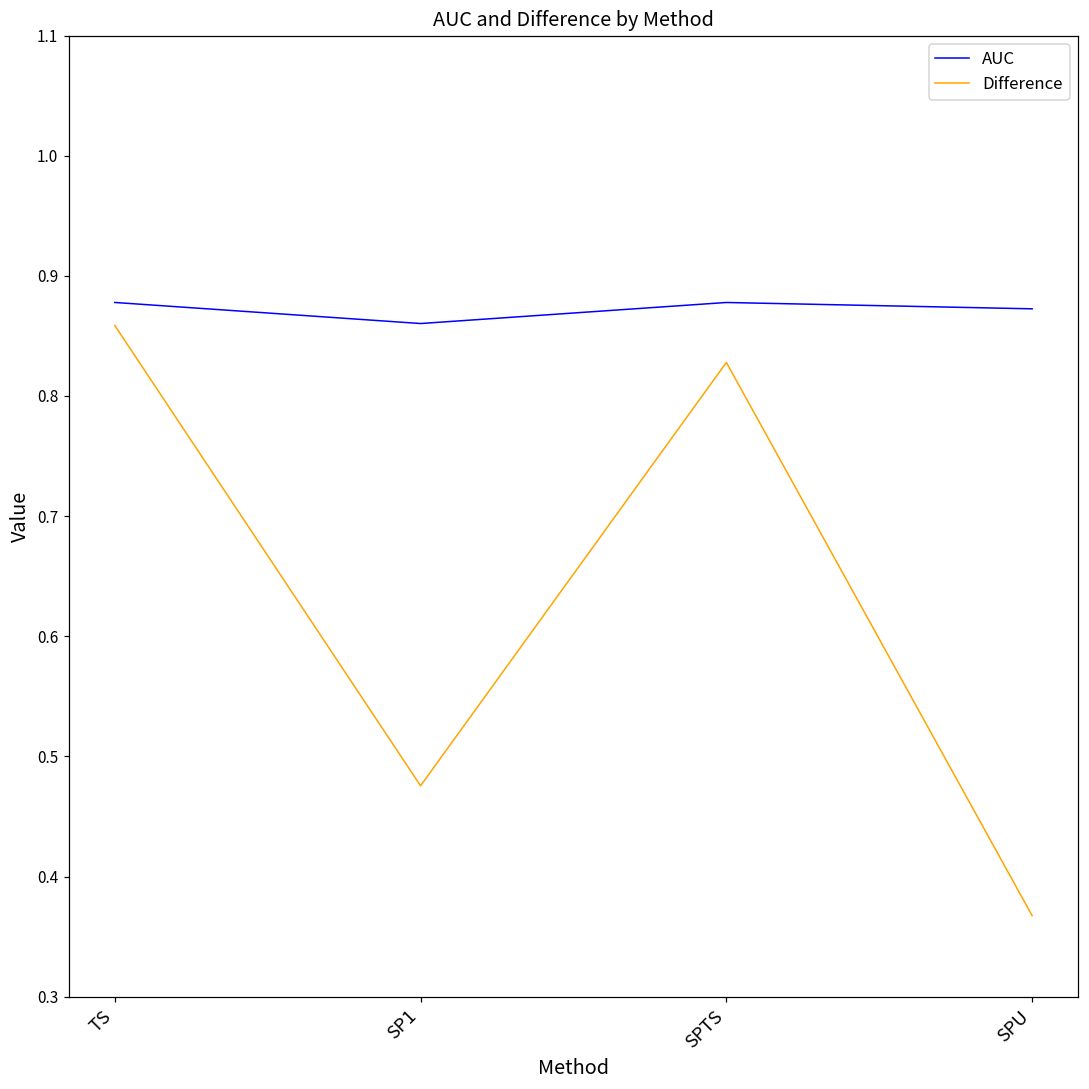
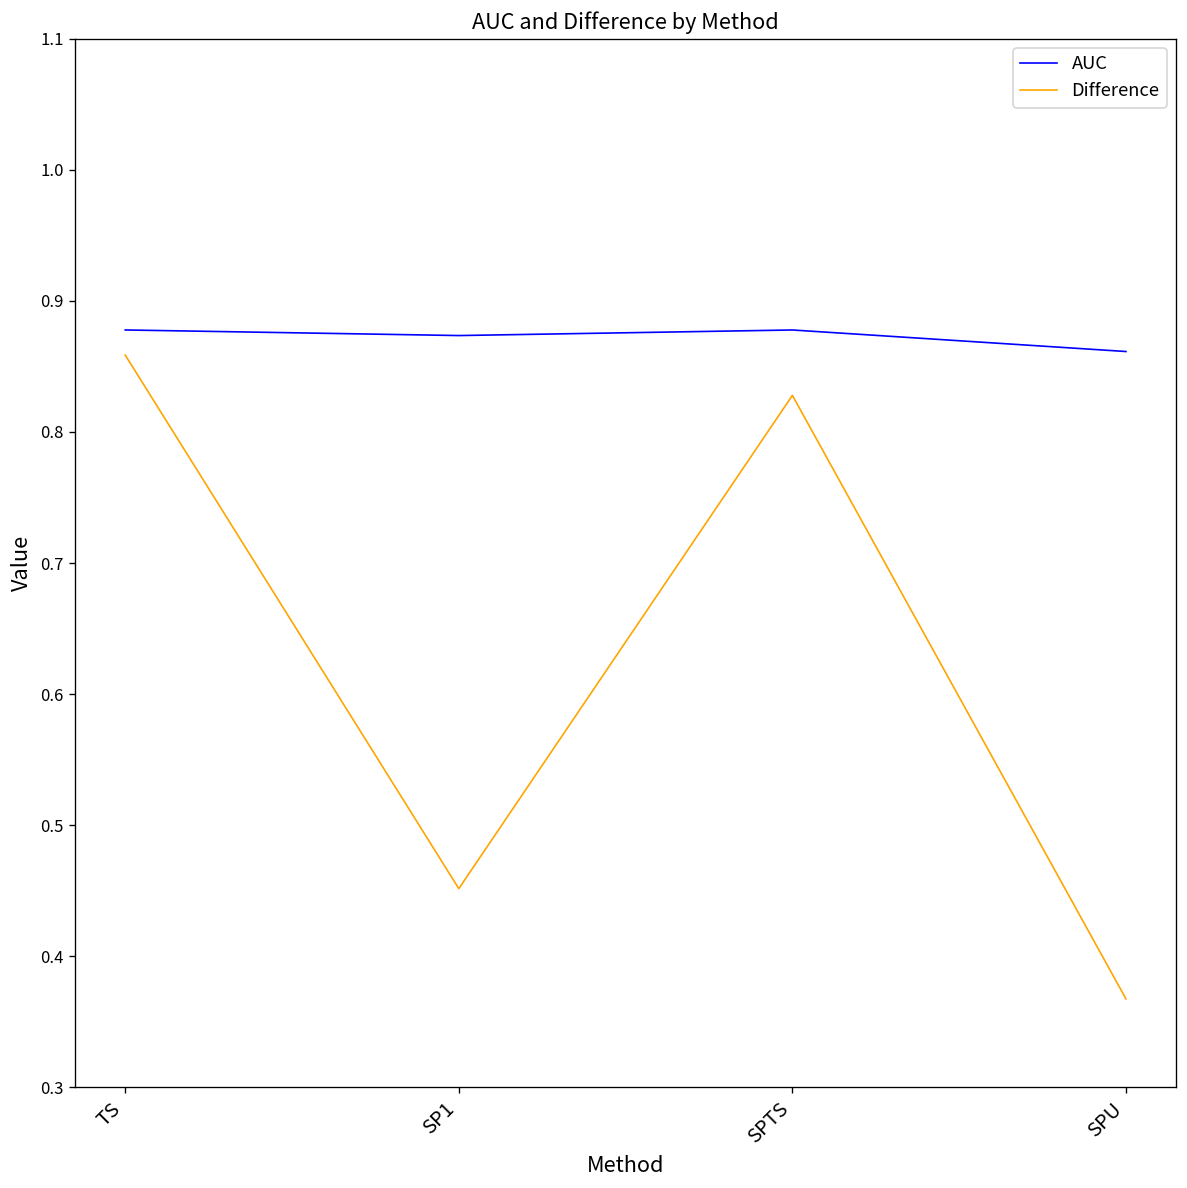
  {
    "AUC": {
      "TS": 0.878,
-     "SP1": 0.860,
+     "SP1": 0.874,
      "SPTS": 0.878,
-     "SPU": 0.873
+     "SPU": 0.861
    },
    "Difference": {
      "TS": 0.859,
-     "SP1": 0.476,
+     "SP1": 0.452,
      "SPTS": 0.828,
      "SPU": 0.367
    }
  }
